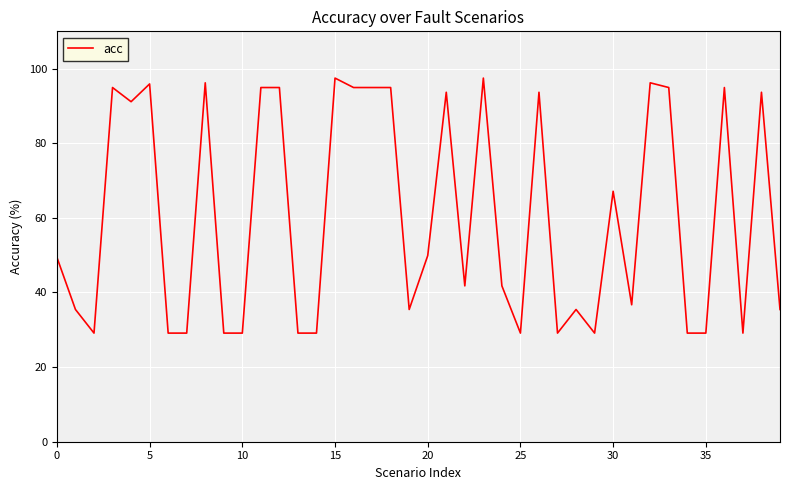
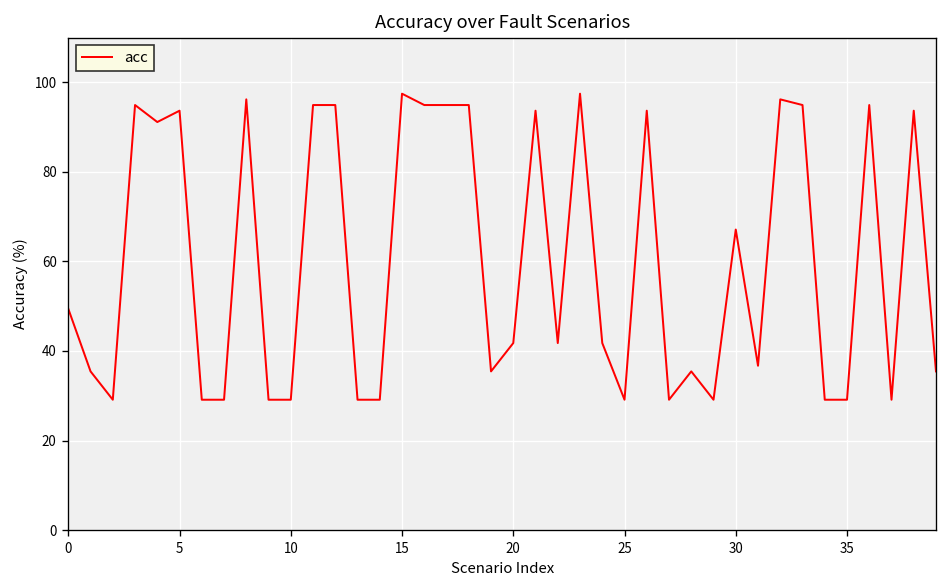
  {
    "0": 49,
-   "5": 96,
+   "5": 94,
    "10": 29,
    "15": 97,
-   "20": 50,
+   "20": 42,
    "25": 29,
    "30": 67,
    "35": 29
  }
